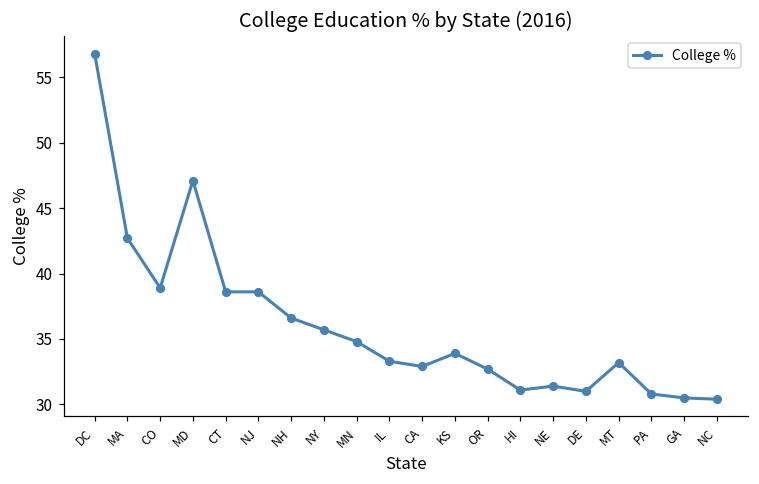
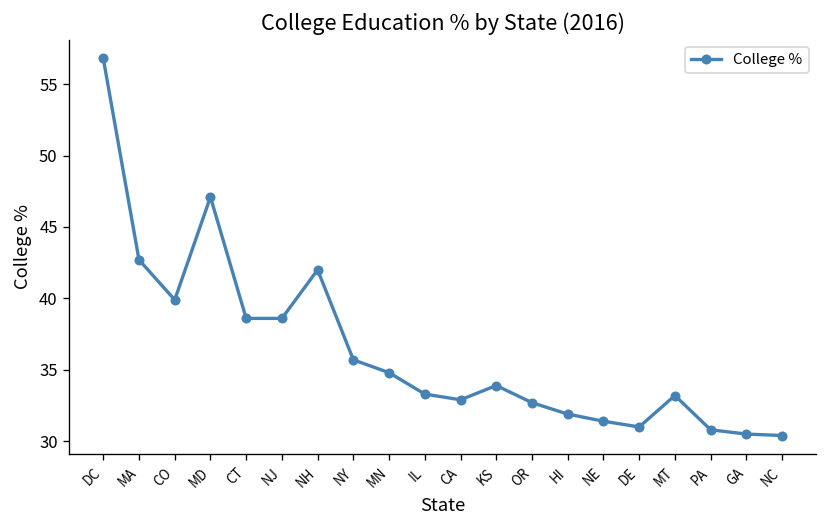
  {
    "DC": 56.8,
    "MA": 42.7,
-   "CO": 38.9,
+   "CO": 39.9,
    "MD": 47.1,
    "CT": 38.6,
    "NJ": 38.6,
-   "NH": 36.6,
+   "NH": 42.0,
    "NY": 35.7,
    "MN": 34.8,
    "IL": 33.3,
    "CA": 32.9,
    "KS": 33.9,
    "OR": 32.7,
-   "HI": 31.1,
+   "HI": 31.9,
    "NE": 31.4,
    "DE": 31.0,
    "MT": 33.2,
    "PA": 30.8,
    "GA": 30.5,
    "NC": 30.4
  }
